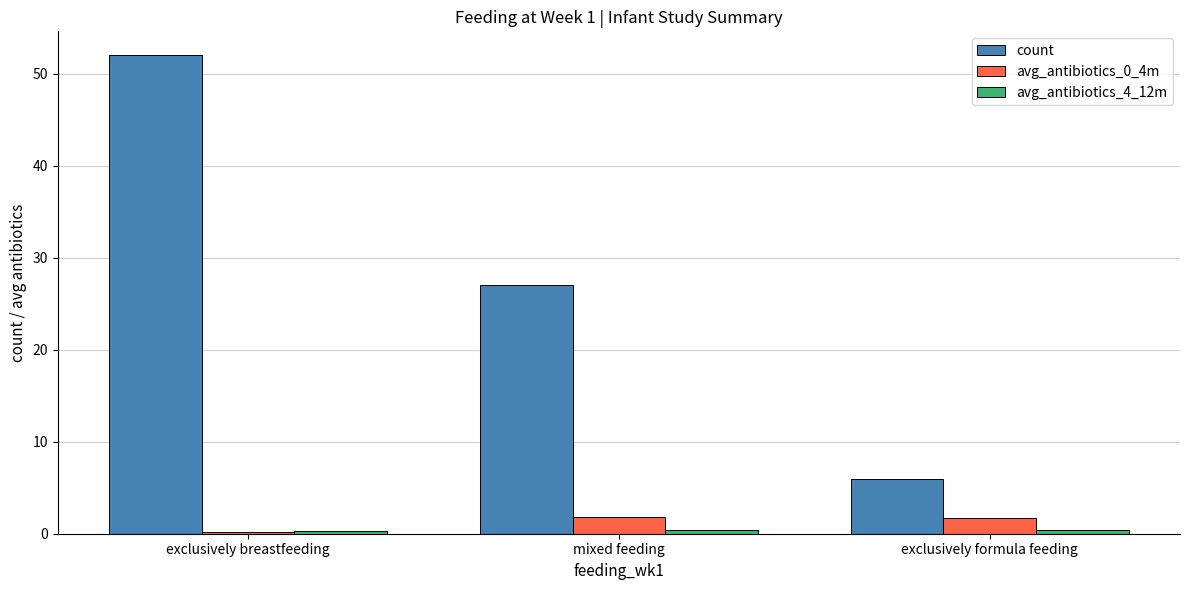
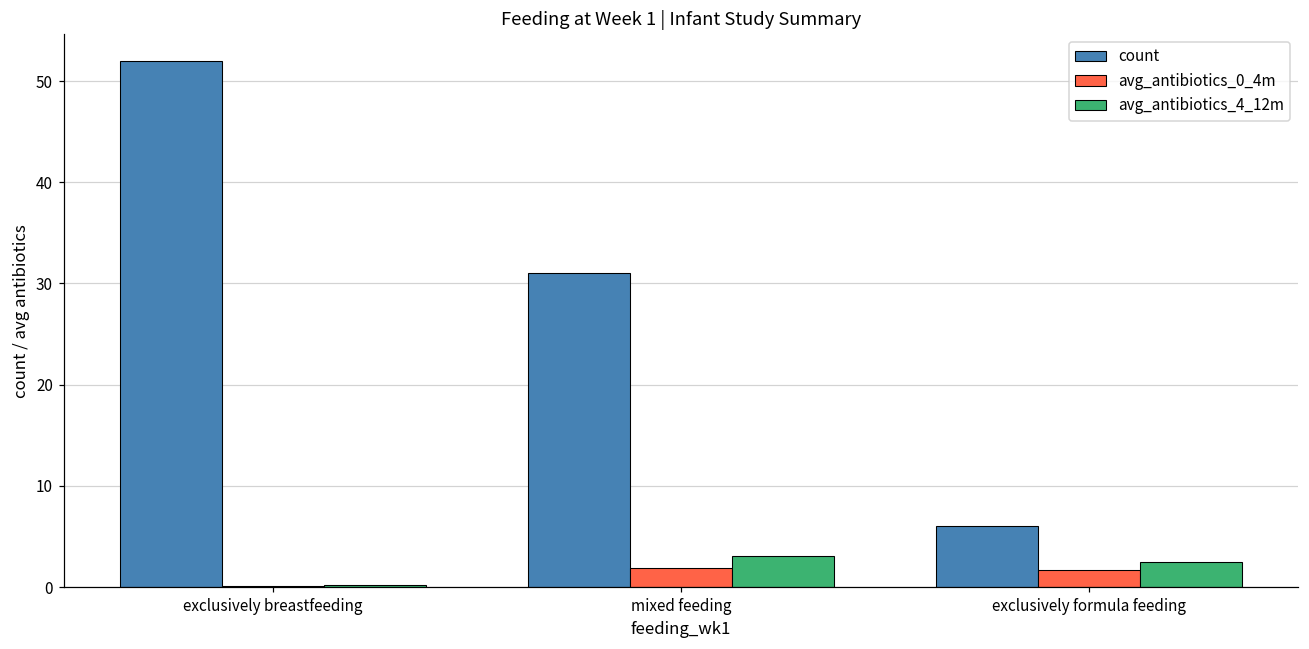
  {
    "count": {
      "exclusively breastfeeding": 52,
-     "mixed feeding": 27,
+     "mixed feeding": 31,
      "exclusively formula feeding": 6
    },
    "avg_antibiotics_0_4m": {
      "mixed feeding": 2,
      "exclusively formula feeding": 2
    },
    "avg_antibiotics_4_12m": {
-     "mixed feeding": 0,
-     "exclusively formula feeding": 0
+     "mixed feeding": 3,
+     "exclusively formula feeding": 3
    }
  }
